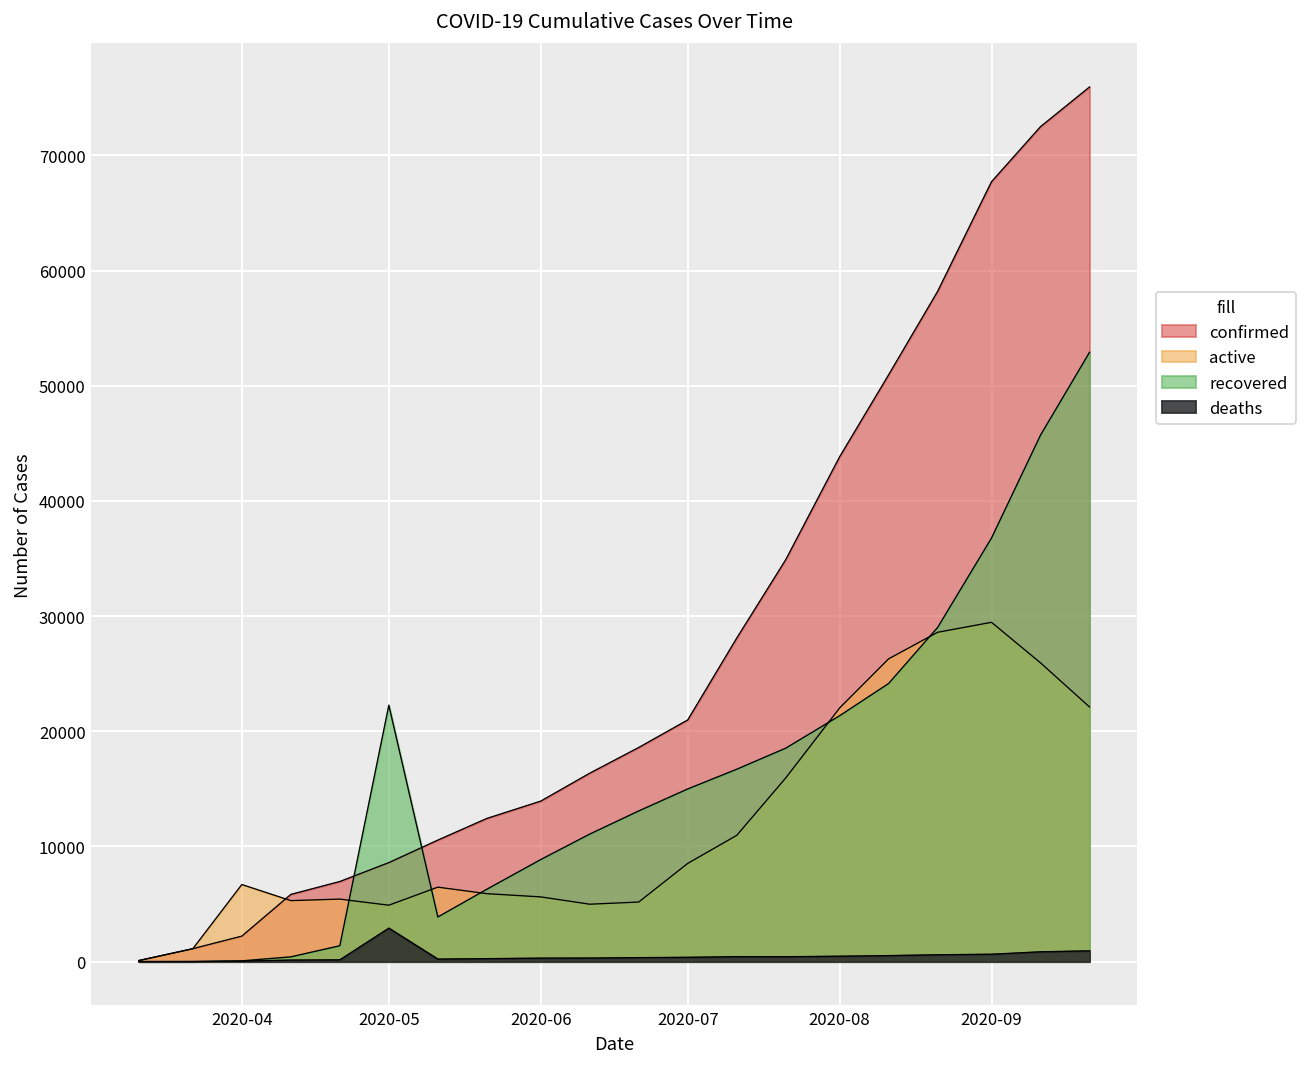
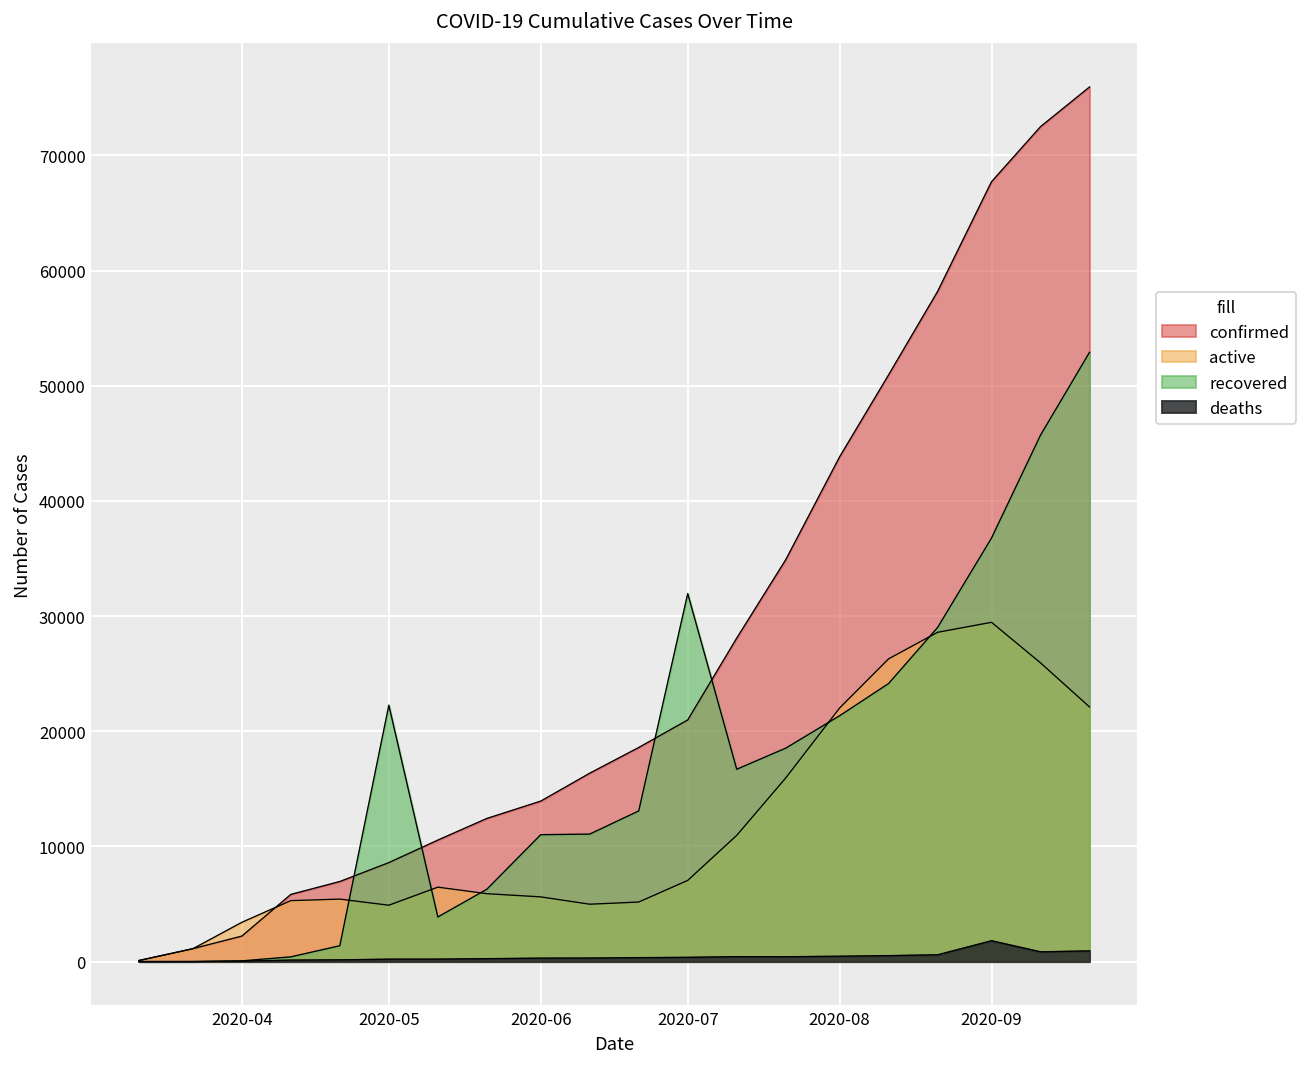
  {
    "confirmed": {
      "2020-04": 2000,
      "2020-05": 9000,
      "2020-06": 14000,
      "2020-07": 21000,
      "2020-08": 44000,
      "2020-09": 68000
    },
    "active": {
-     "2020-04": 7000,
+     "2020-04": 3000,
      "2020-05": 5000,
      "2020-06": 6000,
-     "2020-07": 9000,
+     "2020-07": 7000,
      "2020-08": 22000,
      "2020-09": 29000
    },
    "recovered": {
      "2020-05": 22000,
-     "2020-06": 9000,
-     "2020-07": 15000,
+     "2020-06": 11000,
+     "2020-07": 32000,
      "2020-08": 21000,
      "2020-09": 37000
    },
    "deaths": {
-     "2020-05": 3000,
+     "2020-05": 0,
      "2020-06": 0,
      "2020-07": 0,
      "2020-08": 0,
-     "2020-09": 1000
+     "2020-09": 2000
    }
  }
